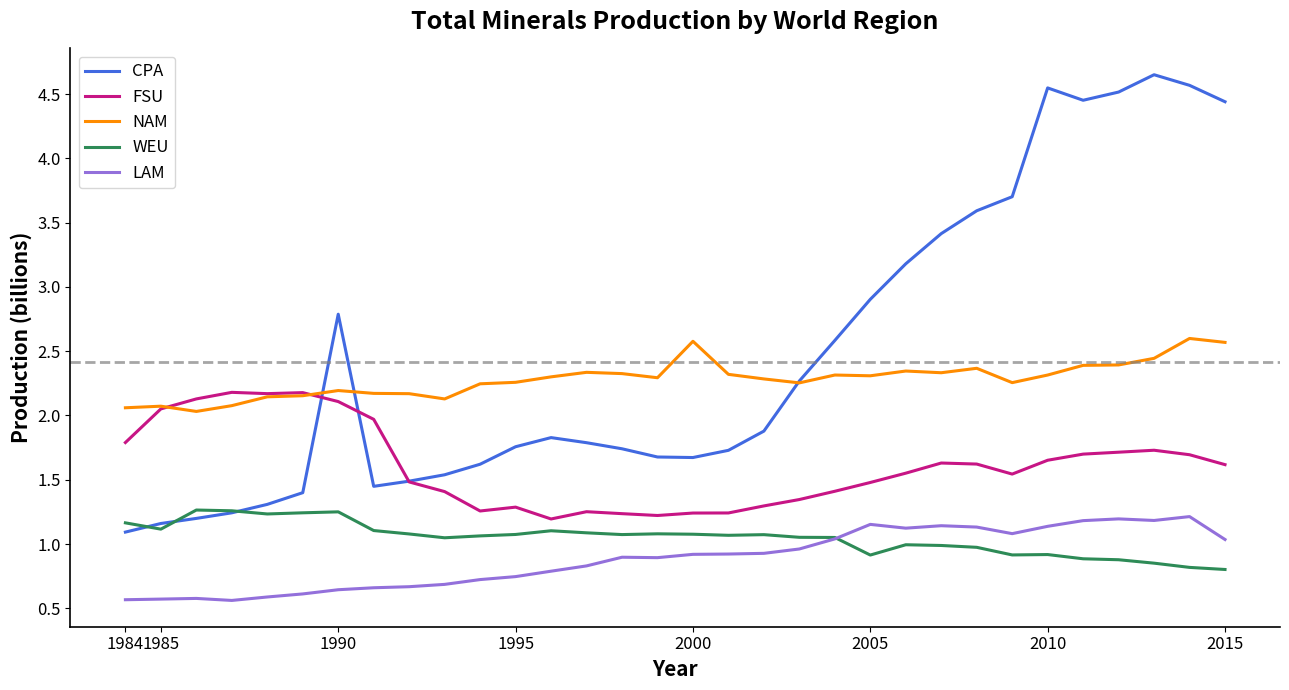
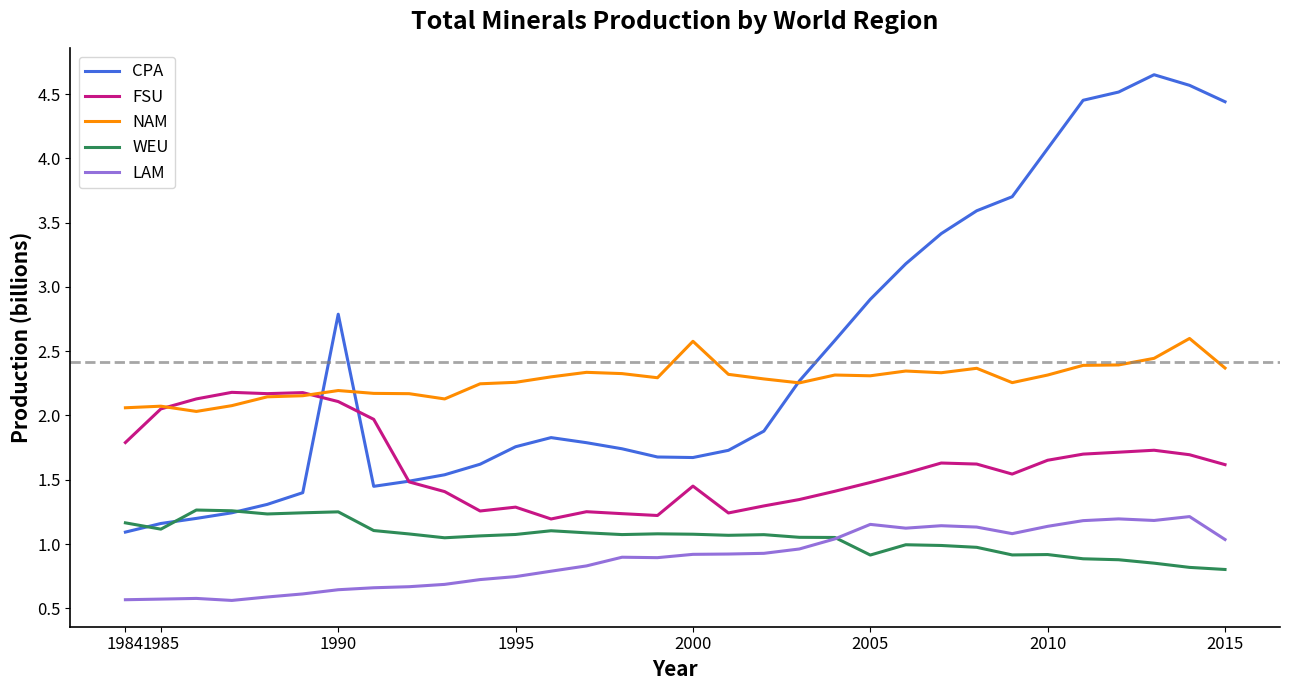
  {
    "CPA": {
      "1984": 1.09,
      "1985": 1.16,
      "1990": 2.79,
      "1995": 1.76,
      "2000": 1.67,
      "2005": 2.90,
-     "2010": 4.55,
+     "2010": 4.08,
      "2015": 4.44
    },
    "FSU": {
      "1984": 1.79,
      "1985": 2.05,
      "1990": 2.11,
      "1995": 1.29,
-     "2000": 1.24,
+     "2000": 1.45,
      "2005": 1.48,
      "2010": 1.65,
      "2015": 1.62
    },
    "NAM": {
      "1984": 2.06,
      "1985": 2.07,
      "1990": 2.19,
      "1995": 2.26,
      "2000": 2.58,
      "2005": 2.31,
      "2010": 2.31,
-     "2015": 2.57
+     "2015": 2.37
    },
    "WEU": {
      "1984": 1.16,
      "1985": 1.12,
      "1990": 1.25,
      "1995": 1.07,
      "2000": 1.08,
      "2005": 0.91,
      "2010": 0.92,
      "2015": 0.80
    },
    "LAM": {
      "1984": 0.57,
      "1985": 0.57,
      "1990": 0.64,
      "1995": 0.75,
      "2000": 0.92,
      "2005": 1.15,
      "2010": 1.14,
      "2015": 1.04
    }
  }
